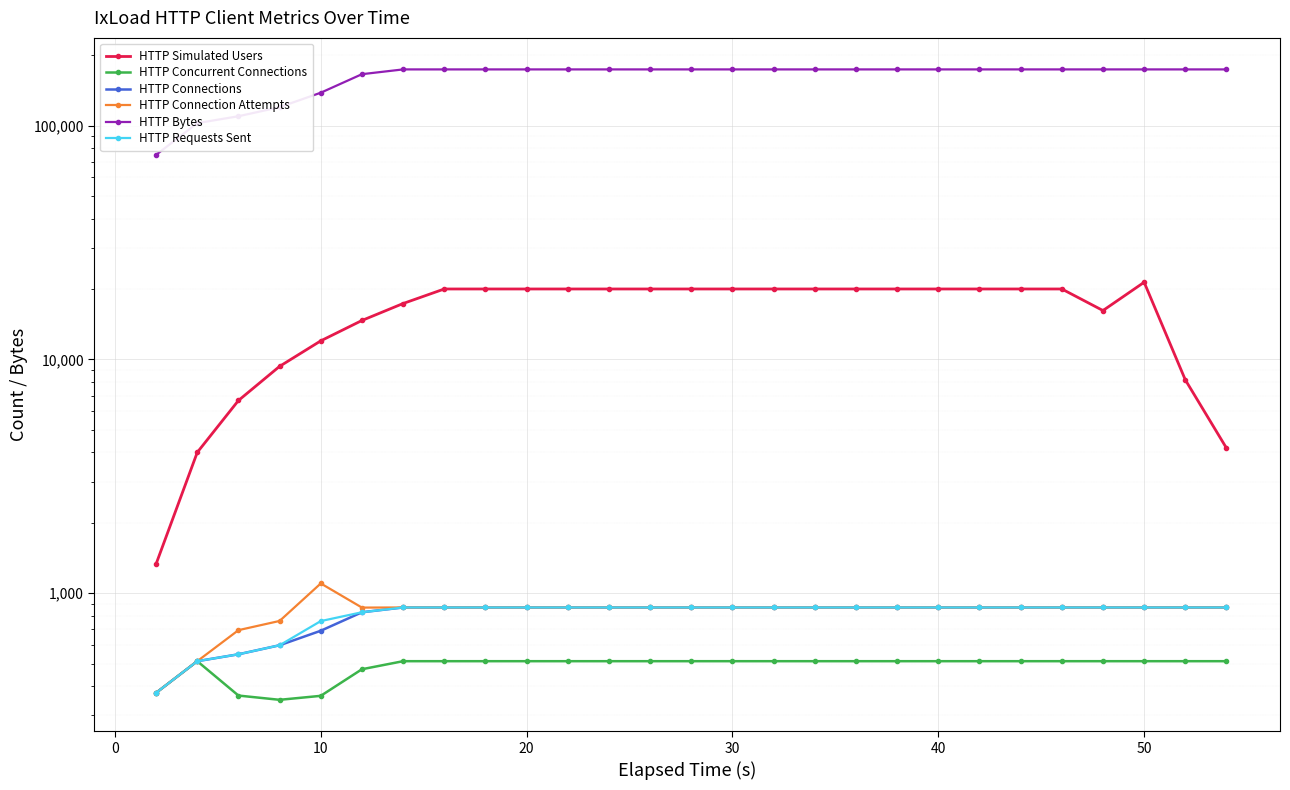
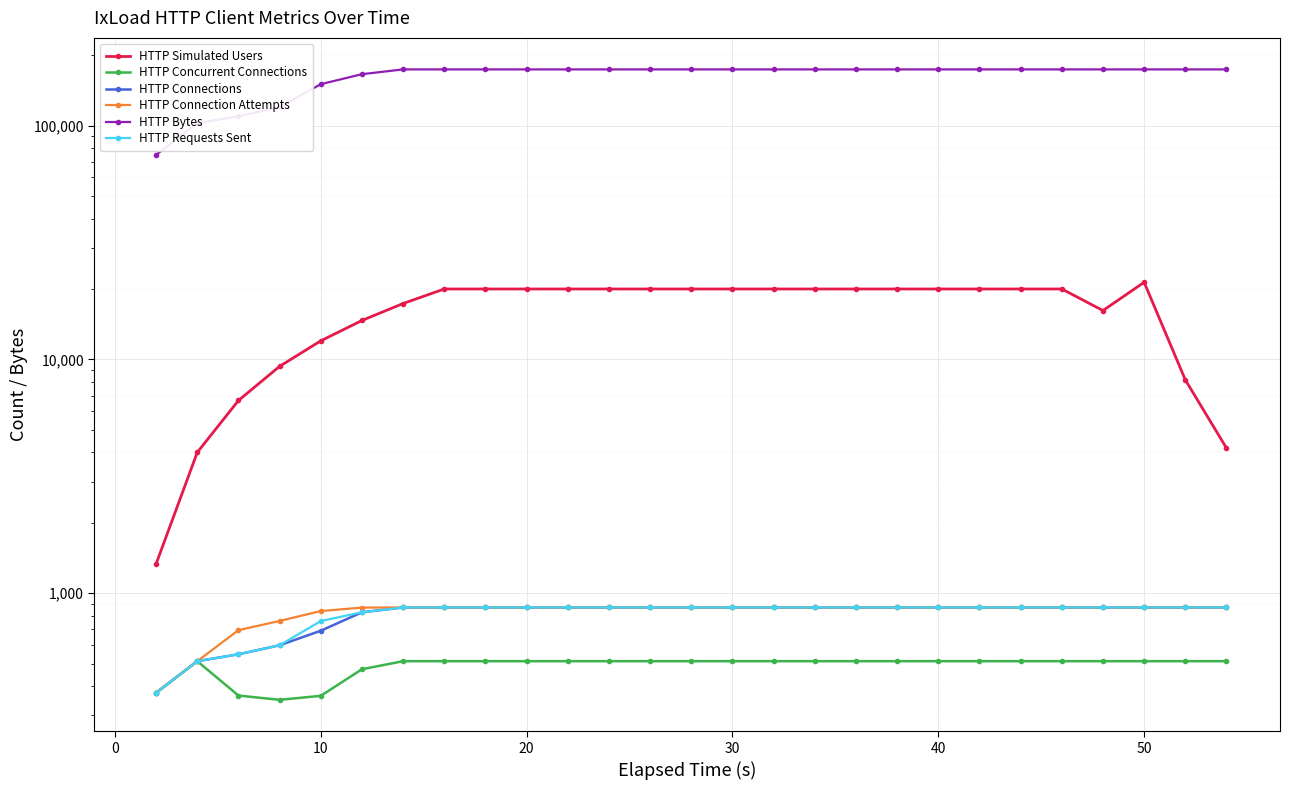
  {
    "HTTP Simulated Users": {
      "10": "12,000",
      "20": "20,000",
      "30": "20,000",
      "40": "20,000",
      "50": "21,000"
    },
    "HTTP Concurrent Connections": {
      "10": "360",
      "20": "510",
      "30": "510",
      "40": "510",
      "50": "510"
    },
    "HTTP Connections": {
      "10": "690"
    },
    "HTTP Connection Attempts": {
-     "10": "1,100"
+     "10": "840"
    },
    "HTTP Bytes": {
-     "10": "140,000",
+     "10": "150,000",
      "20": "170,000",
      "30": "170,000",
      "40": "170,000",
      "50": "170,000"
    },
    "HTTP Requests Sent": {
      "10": "760"
    }
  }
